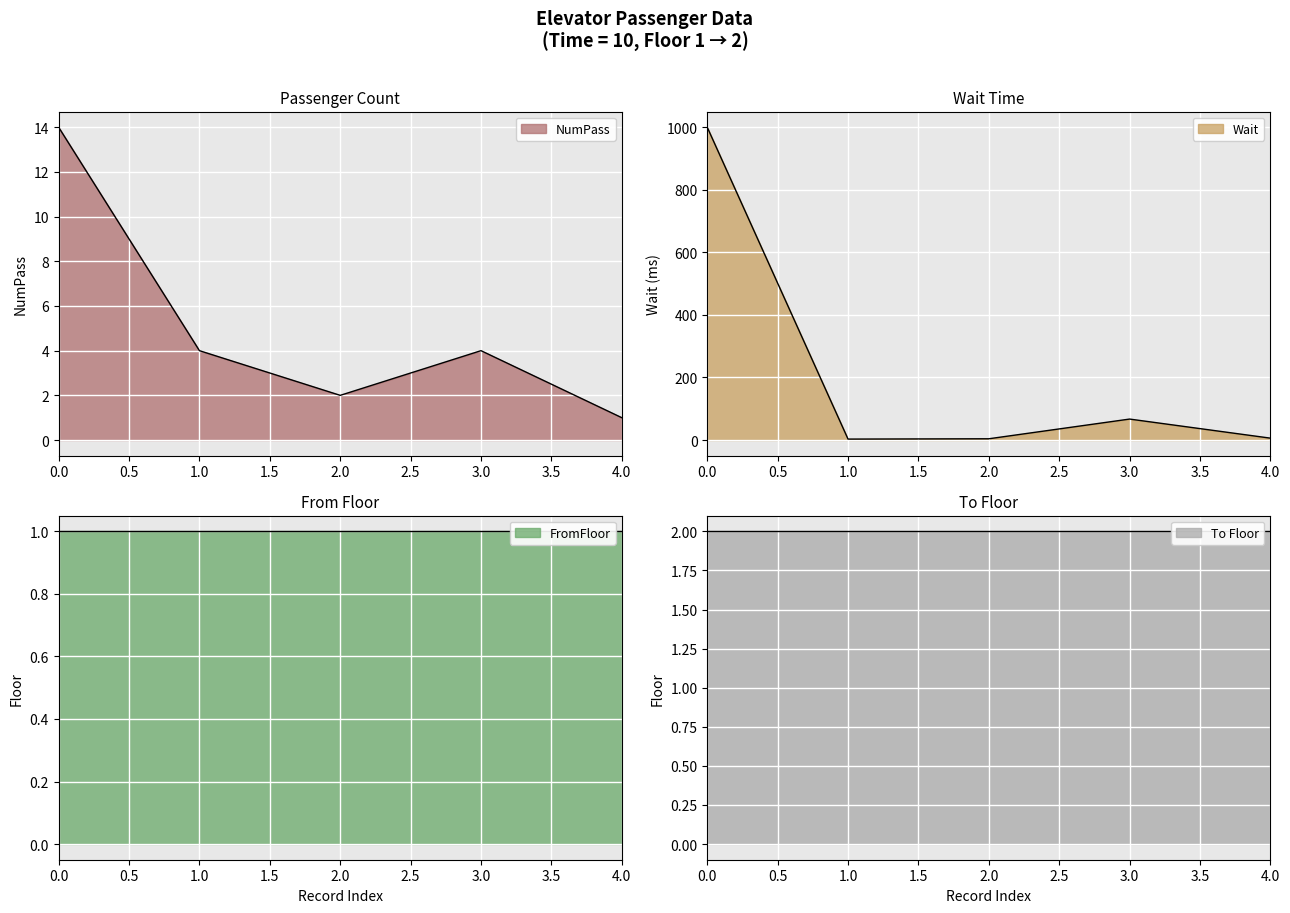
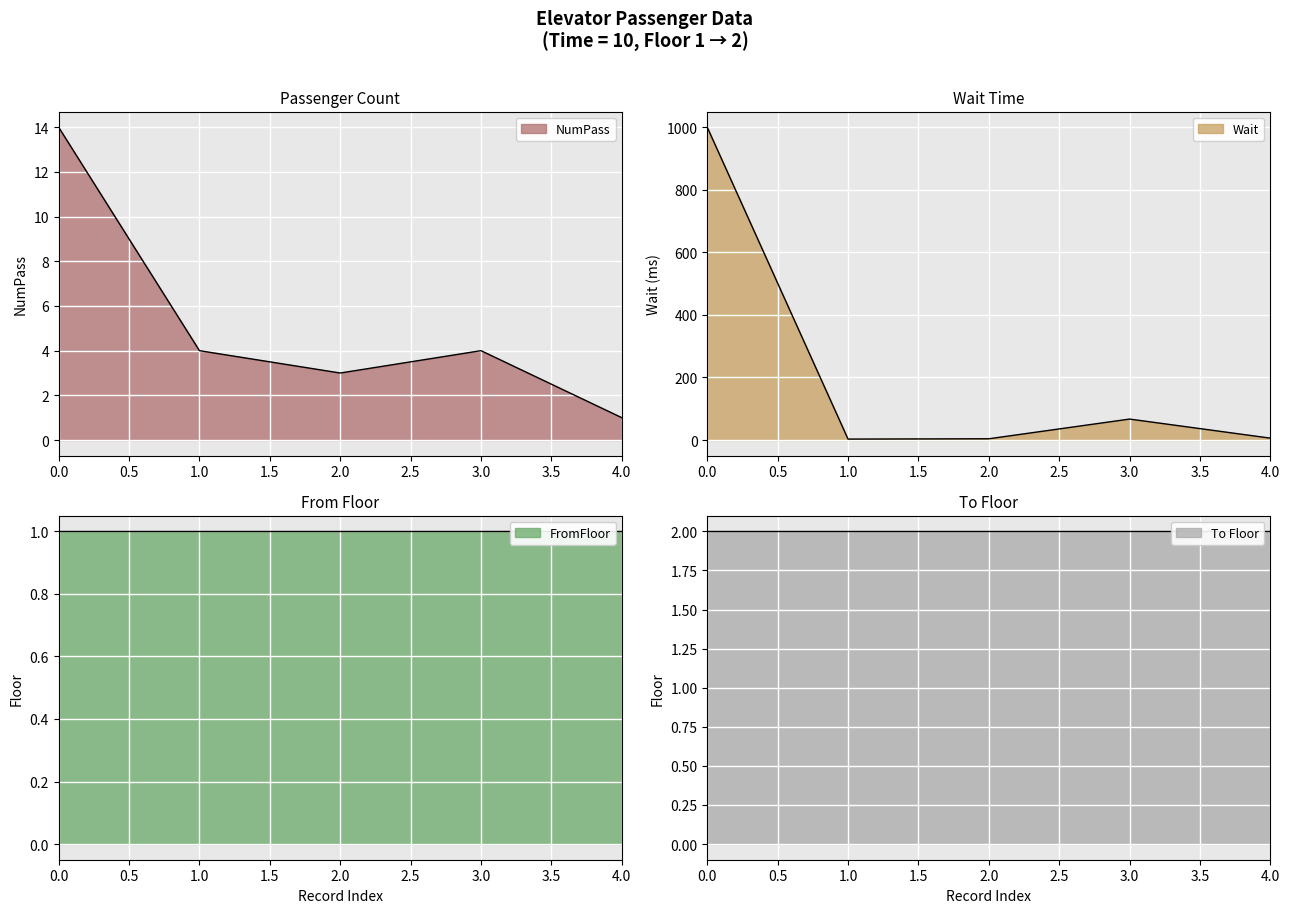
  {
    "Passenger Count": {
      "0.0": 14,
      "1.0": 4,
-     "2.0": 2,
+     "2.0": 3,
      "3.0": 4,
      "4.0": 1
    },
    "Wait Time": {
      "0.0": 1000,
      "1.0": 0,
      "2.0": 0,
      "3.0": 70,
      "4.0": 10
    },
    "From Floor": {
      "0.0": 1.00,
      "1.0": 1.00,
      "2.0": 1.00,
      "3.0": 1.00,
      "4.0": 1.00
    },
    "To Floor": {
      "0.0": 2.00,
      "1.0": 2.00,
      "2.0": 2.00,
      "3.0": 2.00,
      "4.0": 2.00
    }
  }
